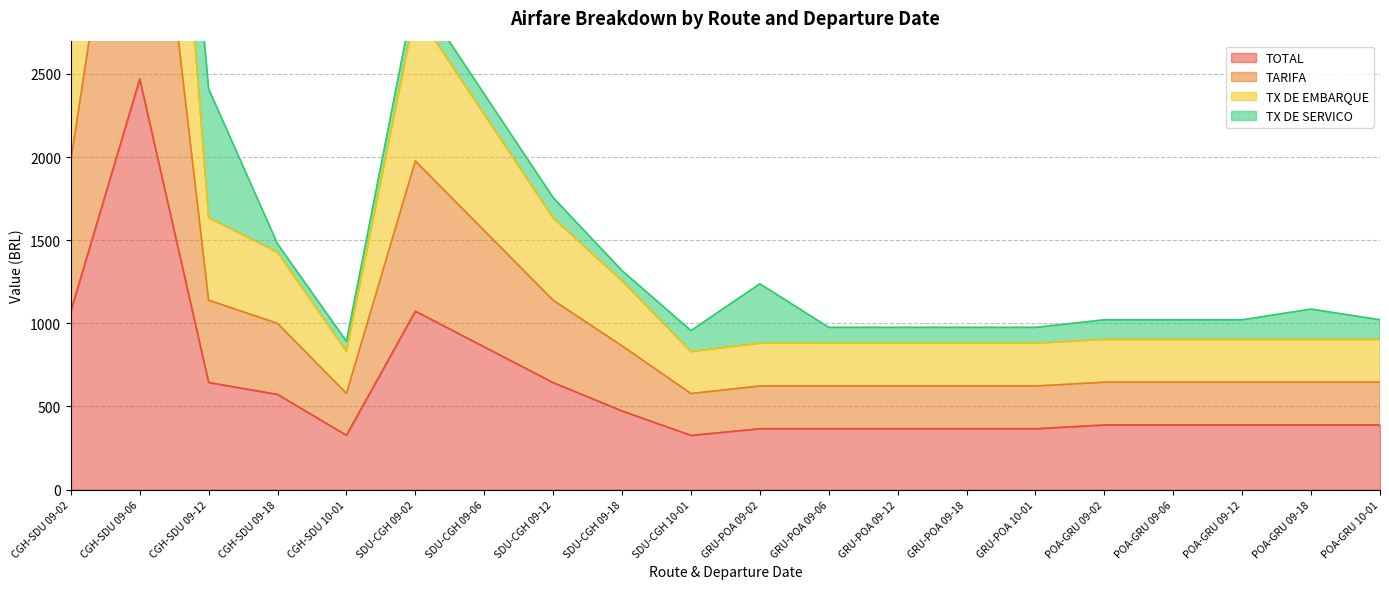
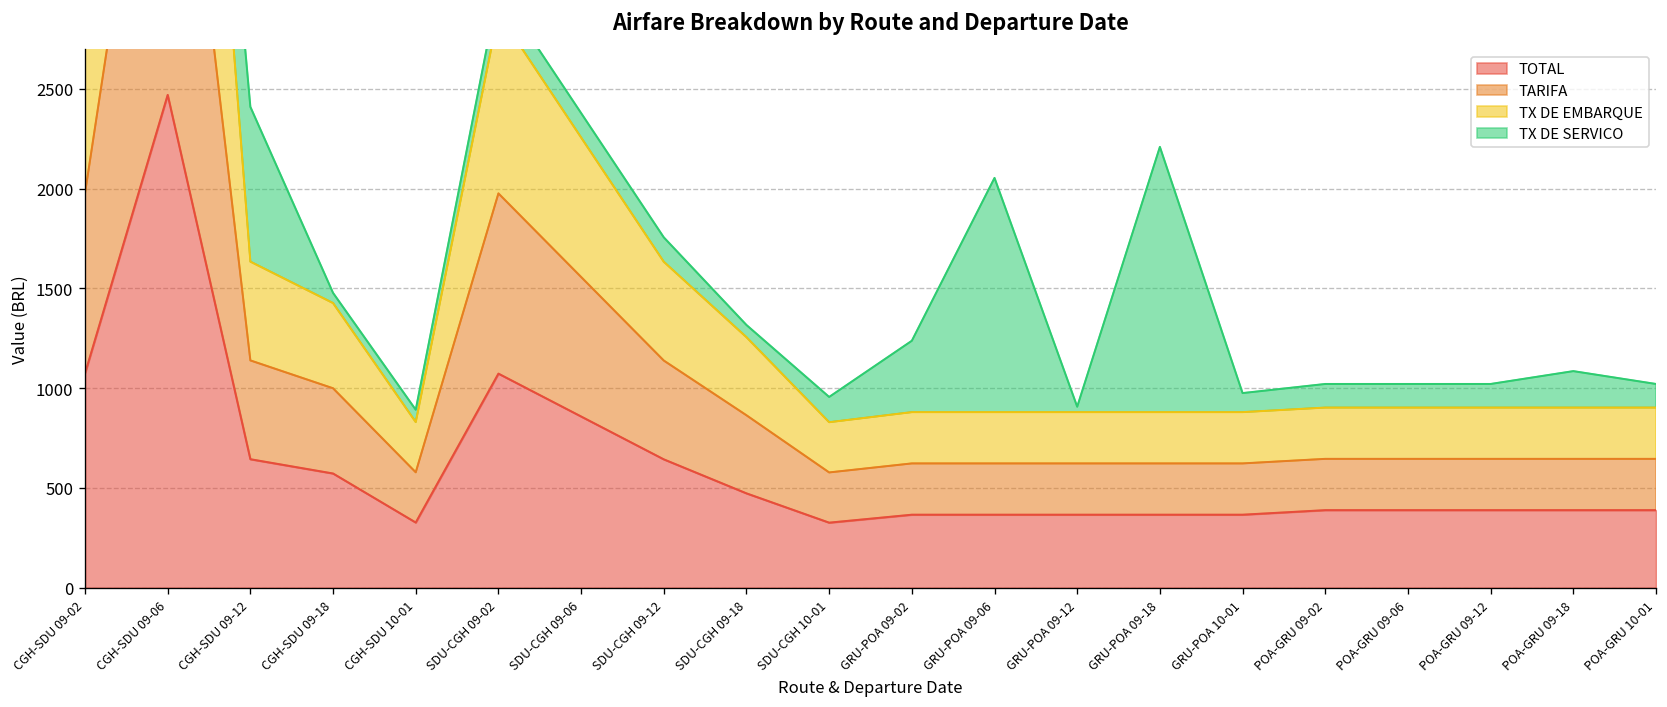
  {
    "TX DE EMBARQUE": {
      "CGH-SDU 09-12": 500,
      "CGH-SDU 09-18": 430,
      "CGH-SDU 10-01": 250,
      "SDU-CGH 09-06": 700,
      "SDU-CGH 09-12": 500,
      "SDU-CGH 09-18": 390,
      "SDU-CGH 10-01": 250,
      "GRU-POA 09-02": 260,
      "GRU-POA 09-06": 260,
      "GRU-POA 09-12": 260,
      "GRU-POA 09-18": 260,
      "GRU-POA 10-01": 260,
      "POA-GRU 09-02": 260,
      "POA-GRU 09-06": 260,
      "POA-GRU 09-12": 260,
      "POA-GRU 09-18": 260,
      "POA-GRU 10-01": 260
    },
    "TX DE SERVICO": {
      "CGH-SDU 09-12": 780,
      "CGH-SDU 09-18": 50,
      "CGH-SDU 10-01": 60,
      "SDU-CGH 09-06": 120,
      "SDU-CGH 09-12": 120,
      "SDU-CGH 09-18": 60,
      "SDU-CGH 10-01": 130,
      "GRU-POA 09-02": 360,
-     "GRU-POA 09-06": 100,
-     "GRU-POA 09-12": 100,
-     "GRU-POA 09-18": 100,
+     "GRU-POA 09-06": 1170,
+     "GRU-POA 09-12": 30,
+     "GRU-POA 09-18": 1330,
      "GRU-POA 10-01": 100,
      "POA-GRU 09-02": 120,
      "POA-GRU 09-06": 120,
      "POA-GRU 09-12": 120,
      "POA-GRU 09-18": 180,
      "POA-GRU 10-01": 120
    }
  }
